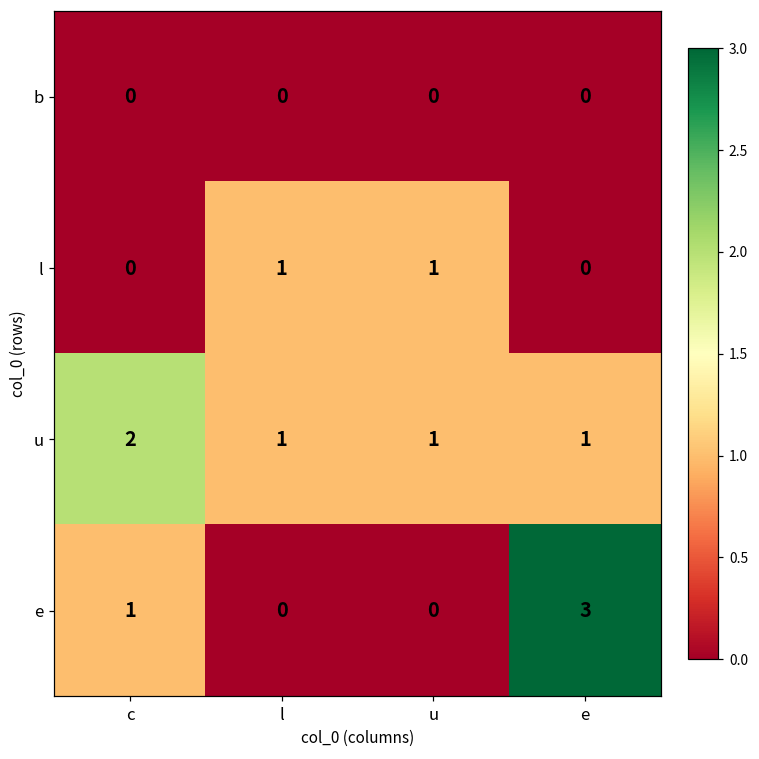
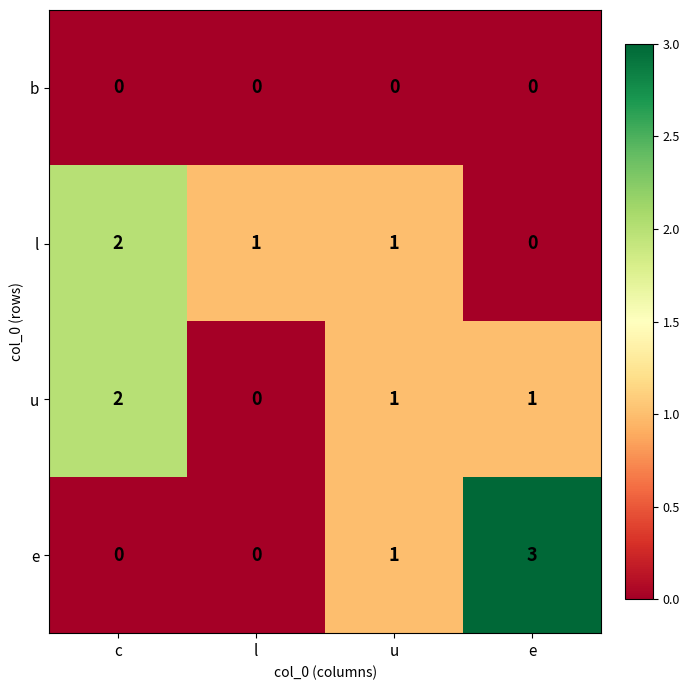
  {
    "b": {
      "c": 0,
      "l": 0,
      "u": 0,
      "e": 0
    },
    "l": {
-     "c": 0,
+     "c": 2,
      "l": 1,
      "u": 1,
      "e": 0
    },
    "u": {
      "c": 2,
-     "l": 1,
+     "l": 0,
      "u": 1,
      "e": 1
    },
    "e": {
-     "c": 1,
+     "c": 0,
      "l": 0,
-     "u": 0,
+     "u": 1,
      "e": 3
    }
  }
